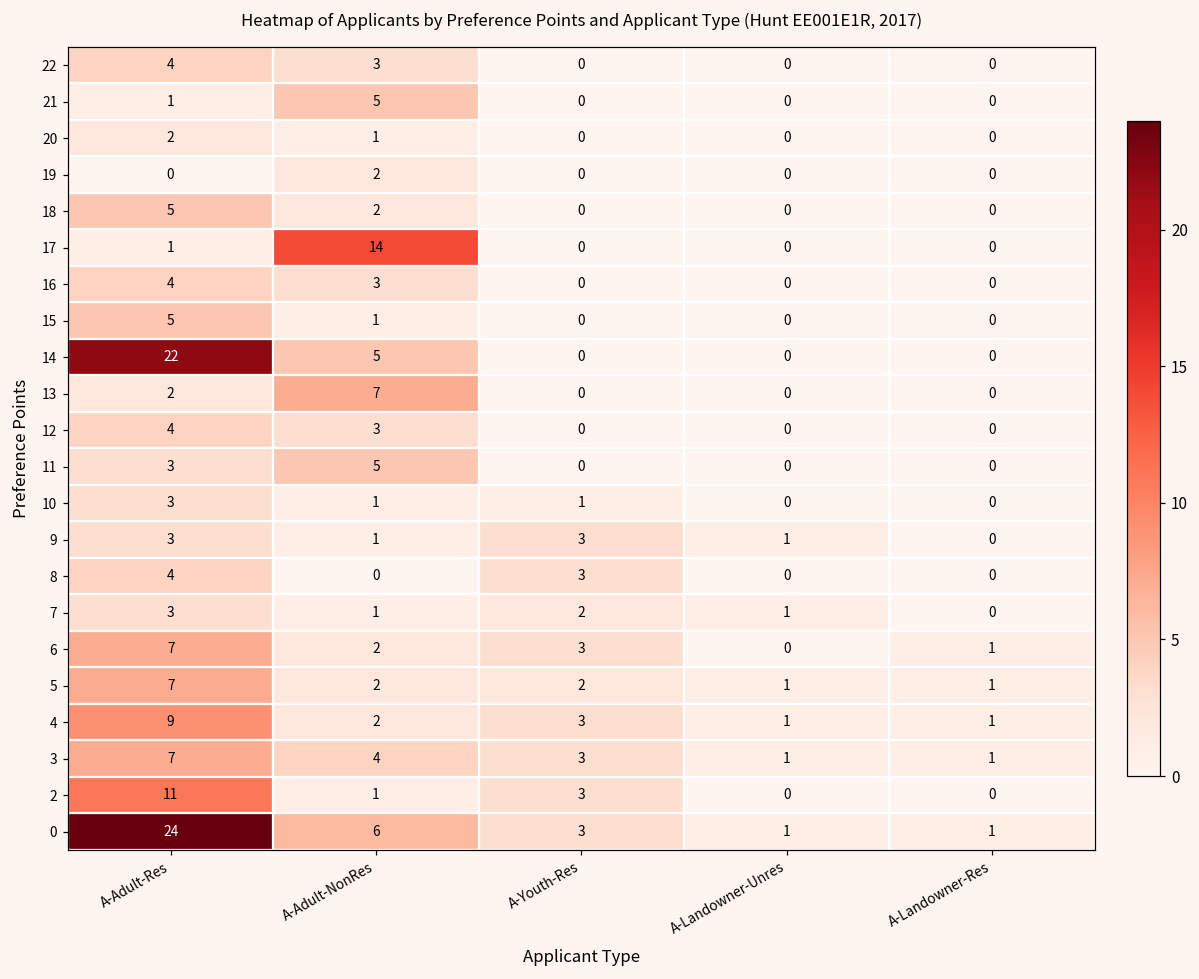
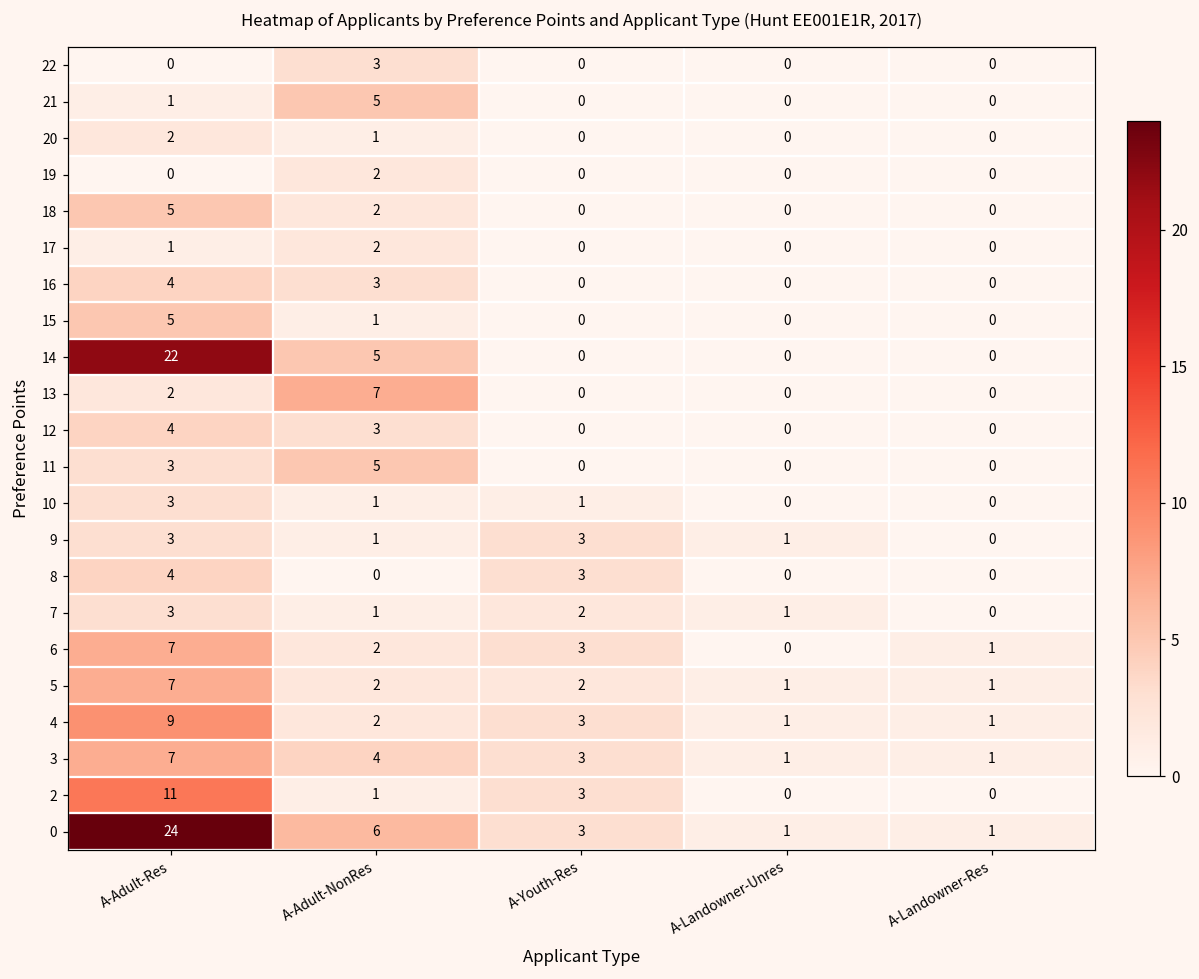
  {
    "22": {
-     "A-Adult-Res": 4,
+     "A-Adult-Res": 0,
      "A-Adult-NonRes": 3,
      "A-Youth-Res": 0,
      "A-Landowner-Unres": 0,
      "A-Landowner-Res": 0
    },
    "21": {
      "A-Adult-Res": 1,
      "A-Adult-NonRes": 5,
      "A-Youth-Res": 0,
      "A-Landowner-Unres": 0,
      "A-Landowner-Res": 0
    },
    "20": {
      "A-Adult-Res": 2,
      "A-Adult-NonRes": 1,
      "A-Youth-Res": 0,
      "A-Landowner-Unres": 0,
      "A-Landowner-Res": 0
    },
    "19": {
      "A-Adult-Res": 0,
      "A-Adult-NonRes": 2,
      "A-Youth-Res": 0,
      "A-Landowner-Unres": 0,
      "A-Landowner-Res": 0
    },
    "18": {
      "A-Adult-Res": 5,
      "A-Adult-NonRes": 2,
      "A-Youth-Res": 0,
      "A-Landowner-Unres": 0,
      "A-Landowner-Res": 0
    },
    "17": {
      "A-Adult-Res": 1,
-     "A-Adult-NonRes": 14,
+     "A-Adult-NonRes": 2,
      "A-Youth-Res": 0,
      "A-Landowner-Unres": 0,
      "A-Landowner-Res": 0
    },
    "16": {
      "A-Adult-Res": 4,
      "A-Adult-NonRes": 3,
      "A-Youth-Res": 0,
      "A-Landowner-Unres": 0,
      "A-Landowner-Res": 0
    },
    "15": {
      "A-Adult-Res": 5,
      "A-Adult-NonRes": 1,
      "A-Youth-Res": 0,
      "A-Landowner-Unres": 0,
      "A-Landowner-Res": 0
    },
    "14": {
      "A-Adult-Res": 22,
      "A-Adult-NonRes": 5,
      "A-Youth-Res": 0,
      "A-Landowner-Unres": 0,
      "A-Landowner-Res": 0
    },
    "13": {
      "A-Adult-Res": 2,
      "A-Adult-NonRes": 7,
      "A-Youth-Res": 0,
      "A-Landowner-Unres": 0,
      "A-Landowner-Res": 0
    },
    "12": {
      "A-Adult-Res": 4,
      "A-Adult-NonRes": 3,
      "A-Youth-Res": 0,
      "A-Landowner-Unres": 0,
      "A-Landowner-Res": 0
    },
    "11": {
      "A-Adult-Res": 3,
      "A-Adult-NonRes": 5,
      "A-Youth-Res": 0,
      "A-Landowner-Unres": 0,
      "A-Landowner-Res": 0
    },
    "10": {
      "A-Adult-Res": 3,
      "A-Adult-NonRes": 1,
      "A-Youth-Res": 1,
      "A-Landowner-Unres": 0,
      "A-Landowner-Res": 0
    },
    "9": {
      "A-Adult-Res": 3,
      "A-Adult-NonRes": 1,
      "A-Youth-Res": 3,
      "A-Landowner-Unres": 1,
      "A-Landowner-Res": 0
    },
    "8": {
      "A-Adult-Res": 4,
      "A-Adult-NonRes": 0,
      "A-Youth-Res": 3,
      "A-Landowner-Unres": 0,
      "A-Landowner-Res": 0
    },
    "7": {
      "A-Adult-Res": 3,
      "A-Adult-NonRes": 1,
      "A-Youth-Res": 2,
      "A-Landowner-Unres": 1,
      "A-Landowner-Res": 0
    },
    "6": {
      "A-Adult-Res": 7,
      "A-Adult-NonRes": 2,
      "A-Youth-Res": 3,
      "A-Landowner-Unres": 0,
      "A-Landowner-Res": 1
    },
    "5": {
      "A-Adult-Res": 7,
      "A-Adult-NonRes": 2,
      "A-Youth-Res": 2,
      "A-Landowner-Unres": 1,
      "A-Landowner-Res": 1
    },
    "4": {
      "A-Adult-Res": 9,
      "A-Adult-NonRes": 2,
      "A-Youth-Res": 3,
      "A-Landowner-Unres": 1,
      "A-Landowner-Res": 1
    },
    "3": {
      "A-Adult-Res": 7,
      "A-Adult-NonRes": 4,
      "A-Youth-Res": 3,
      "A-Landowner-Unres": 1,
      "A-Landowner-Res": 1
    },
    "2": {
      "A-Adult-Res": 11,
      "A-Adult-NonRes": 1,
      "A-Youth-Res": 3,
      "A-Landowner-Unres": 0,
      "A-Landowner-Res": 0
    },
    "0": {
      "A-Adult-Res": 24,
      "A-Adult-NonRes": 6,
      "A-Youth-Res": 3,
      "A-Landowner-Unres": 1,
      "A-Landowner-Res": 1
    }
  }
